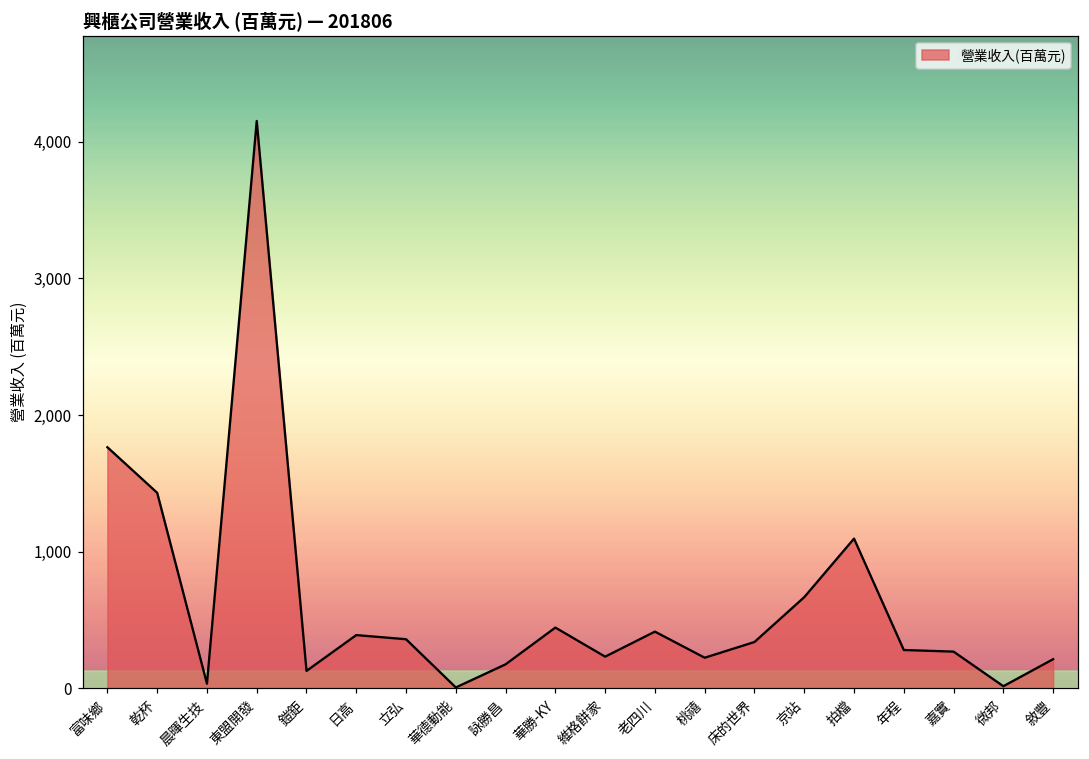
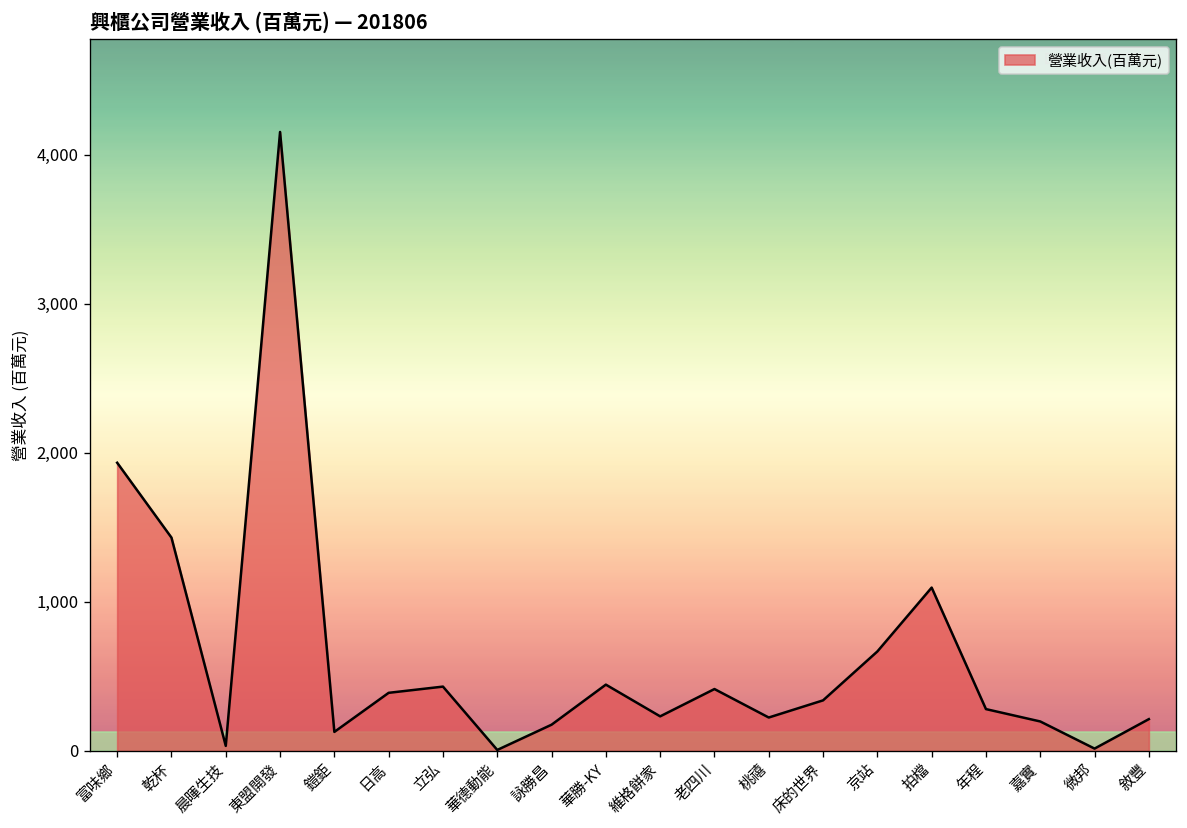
  {
-   "富味鄉": "1,760",
+   "富味鄉": "1,930",
    "乾杯": "1,430",
    "東盟開發": "4,150",
    "鎧鉅": "130",
    "日高": "390",
-   "立弘": "360",
+   "立弘": "430",
    "詠勝昌": "180",
    "華勝-KY": "440",
    "維格餅家": "230",
    "老四川": "410",
    "桃禧": "220",
    "床的世界": "340",
    "京站": "670",
    "拍檔": "1,100",
    "年程": "280",
-   "嘉實": "270",
+   "嘉實": "200",
    "敘豐": "210"
  }
